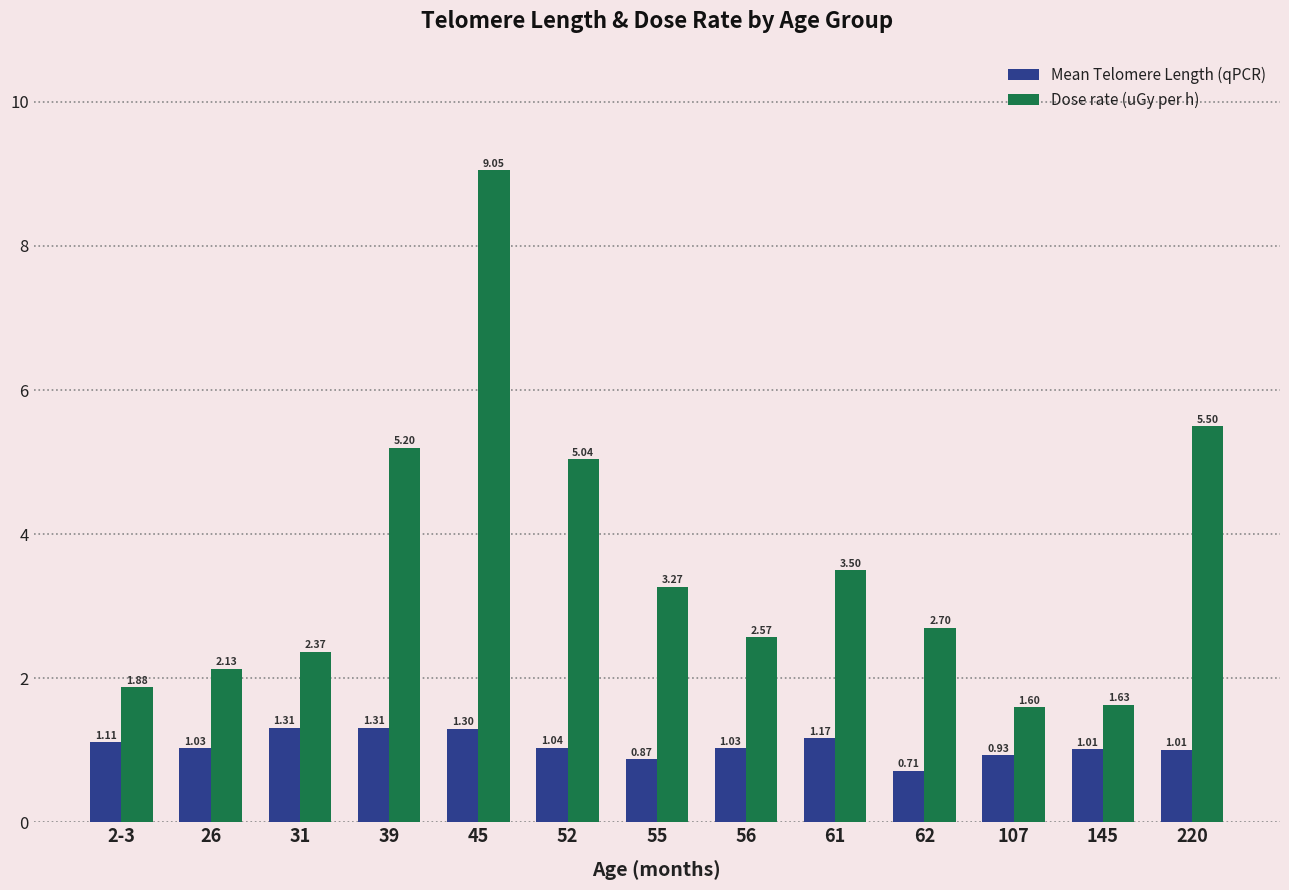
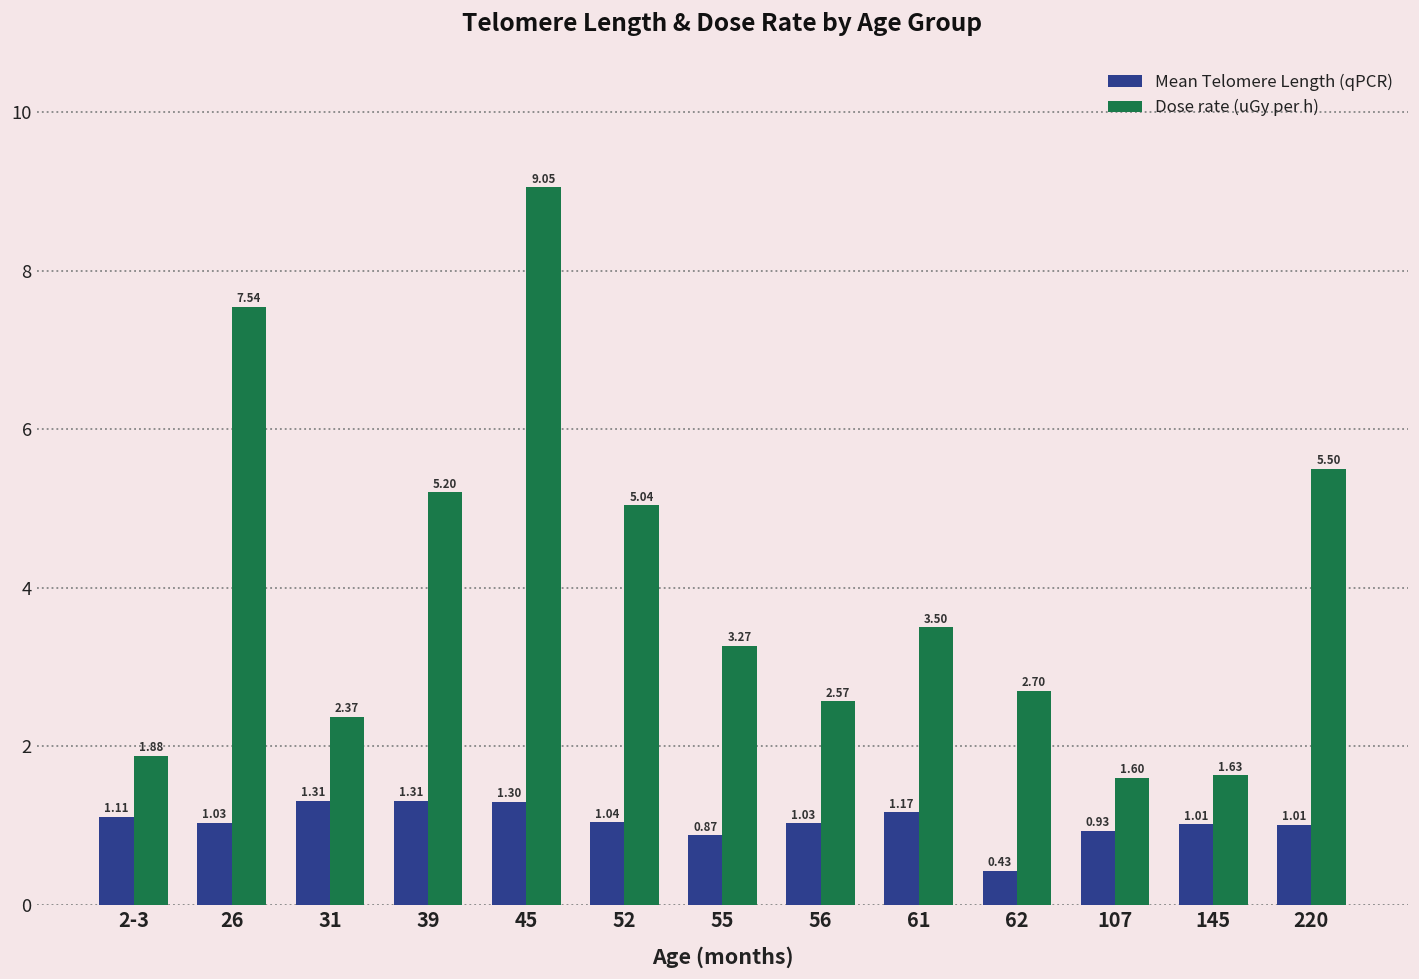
  {
    "Mean Telomere Length (qPCR)": {
      "2-3": 1.11,
      "26": 1.03,
      "31": 1.31,
      "39": 1.31,
      "45": 1.30,
      "52": 1.04,
      "55": 0.87,
      "56": 1.03,
      "61": 1.17,
-     "62": 0.71,
+     "62": 0.43,
      "107": 0.93,
      "145": 1.01,
      "220": 1.01
    },
    "Dose rate (uGy per h)": {
      "2-3": 1.88,
-     "26": 2.13,
+     "26": 7.54,
      "31": 2.37,
      "39": 5.20,
      "45": 9.05,
      "52": 5.04,
      "55": 3.27,
      "56": 2.57,
      "61": 3.50,
      "62": 2.70,
      "107": 1.60,
      "145": 1.63,
      "220": 5.50
    }
  }
